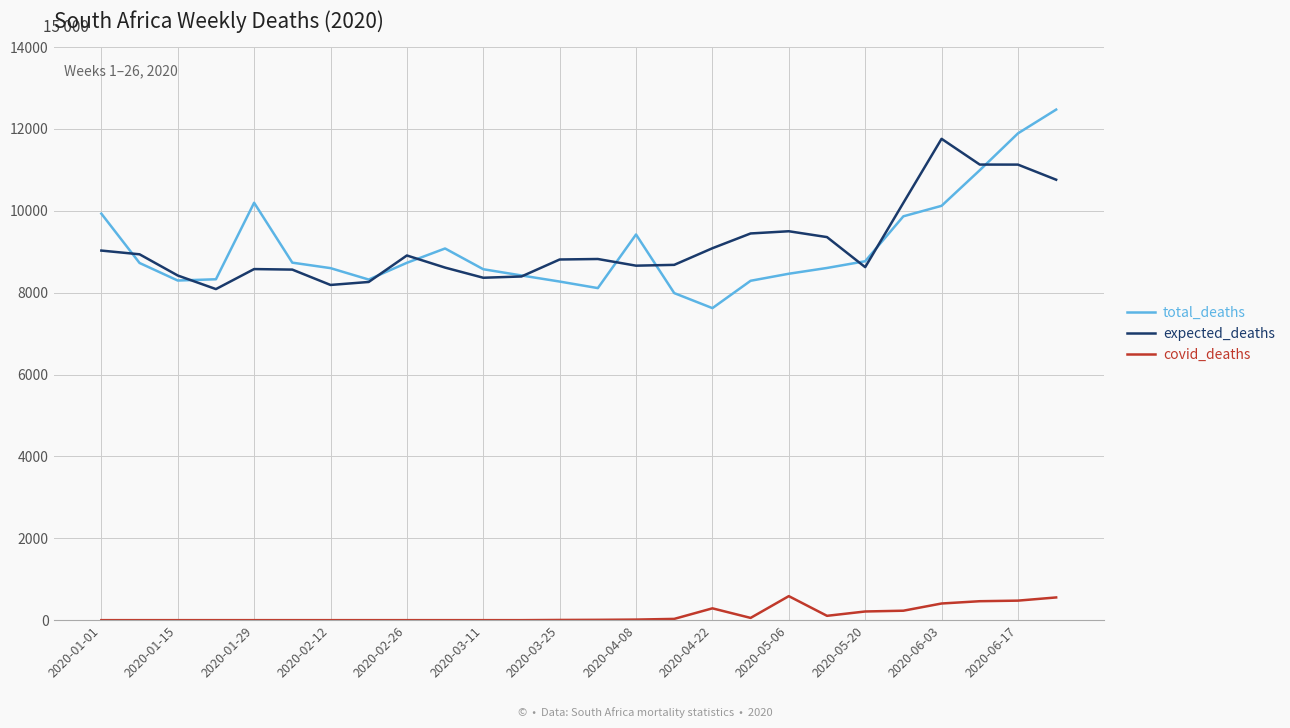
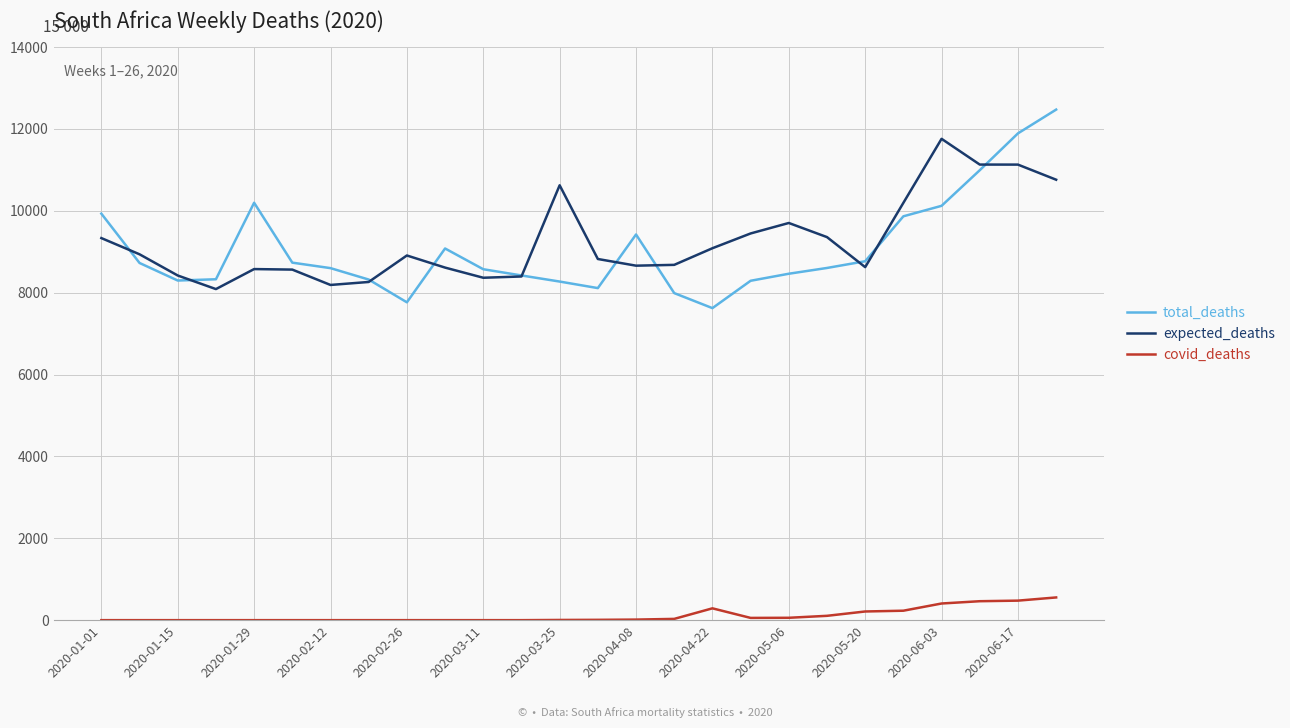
  {
    "total_deaths": {
      "2020-01-01": 9900,
      "2020-01-15": 8300,
      "2020-01-29": 10200,
      "2020-02-12": 8600,
-     "2020-02-26": 8700,
+     "2020-02-26": 7800,
      "2020-03-11": 8600,
      "2020-03-25": 8300,
      "2020-04-08": 9400,
      "2020-04-22": 7600,
      "2020-05-06": 8500,
      "2020-05-20": 8800,
      "2020-06-03": 10100,
      "2020-06-17": 11900
    },
    "expected_deaths": {
-     "2020-01-01": 9000,
+     "2020-01-01": 9300,
      "2020-01-15": 8400,
      "2020-01-29": 8600,
      "2020-02-12": 8200,
      "2020-02-26": 8900,
      "2020-03-11": 8400,
-     "2020-03-25": 8800,
+     "2020-03-25": 10600,
      "2020-04-08": 8700,
      "2020-04-22": 9100,
-     "2020-05-06": 9500,
+     "2020-05-06": 9700,
      "2020-05-20": 8600,
      "2020-06-03": 11800,
      "2020-06-17": 11100
    },
    "covid_deaths": {
      "2020-01-01": 0,
      "2020-01-15": 0,
      "2020-01-29": 0,
      "2020-02-12": 0,
      "2020-02-26": 0,
      "2020-03-11": 0,
      "2020-03-25": 0,
      "2020-04-08": 0,
      "2020-04-22": 300,
-     "2020-05-06": 600,
+     "2020-05-06": 100,
      "2020-05-20": 200,
      "2020-06-03": 400,
      "2020-06-17": 500
    }
  }
